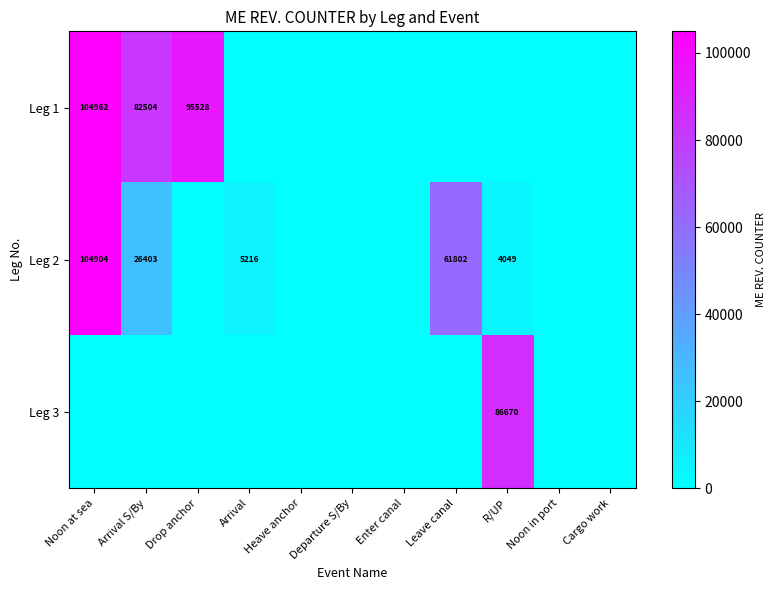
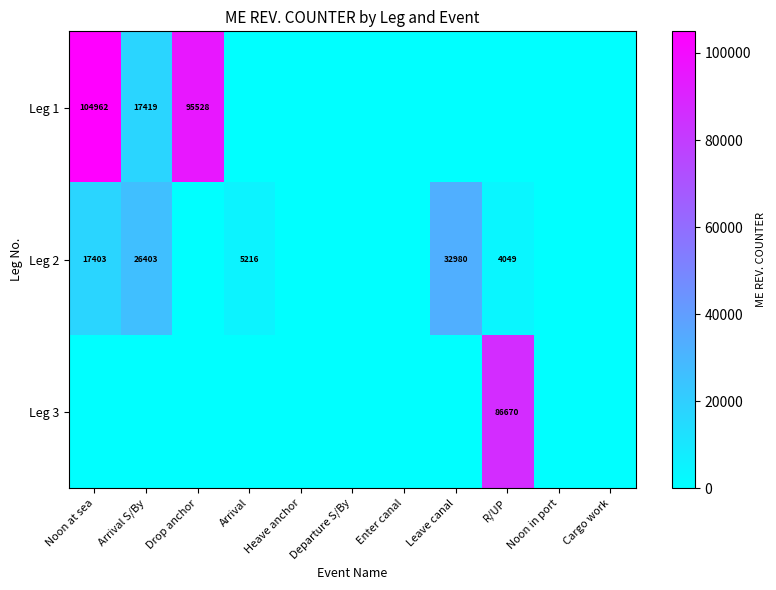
  {
    "Leg 1": {
      "Noon at sea": 104962,
-     "Arrival S/By": 82504,
+     "Arrival S/By": 17419,
      "Drop anchor": 95528
    },
    "Leg 2": {
-     "Noon at sea": 104904,
+     "Noon at sea": 17403,
      "Arrival S/By": 26403,
      "Arrival": 5216,
-     "Leave canal": 61802,
+     "Leave canal": 32980,
      "R/UP": 4049
    },
    "Leg 3": {
      "R/UP": 86670
    }
  }
